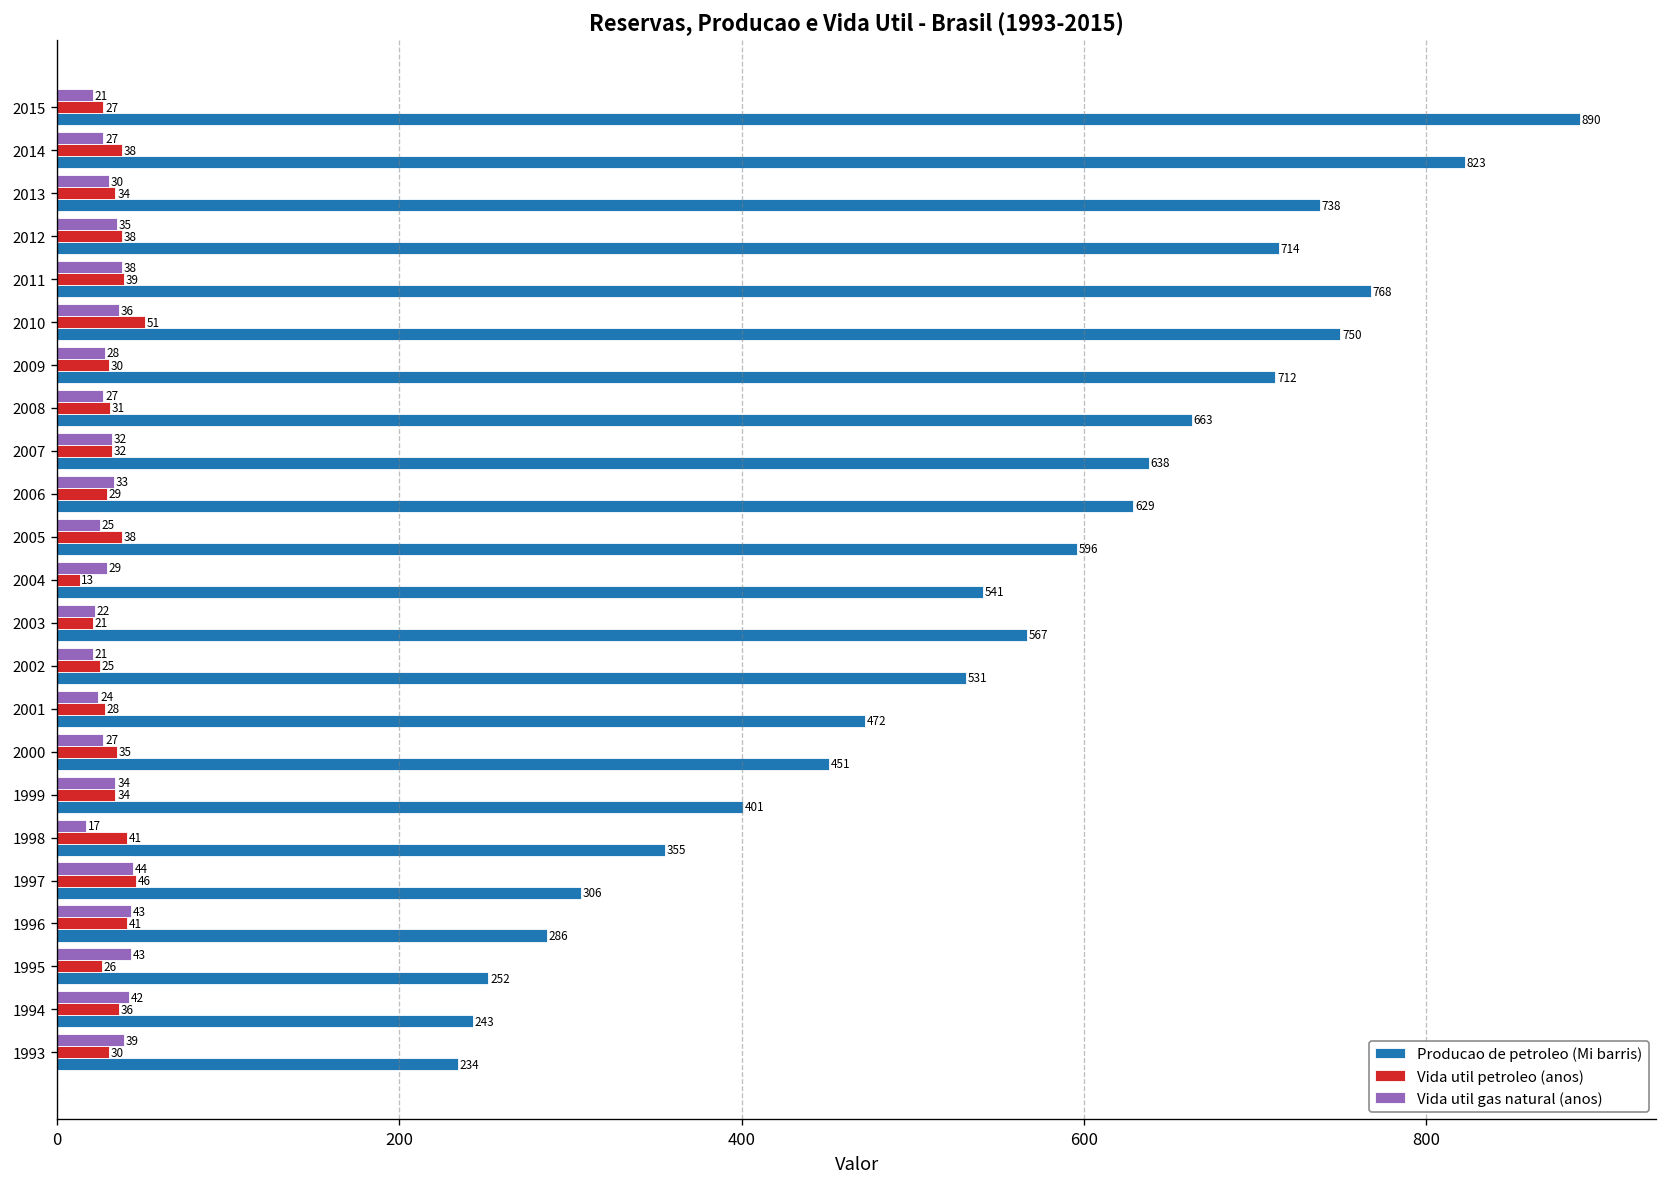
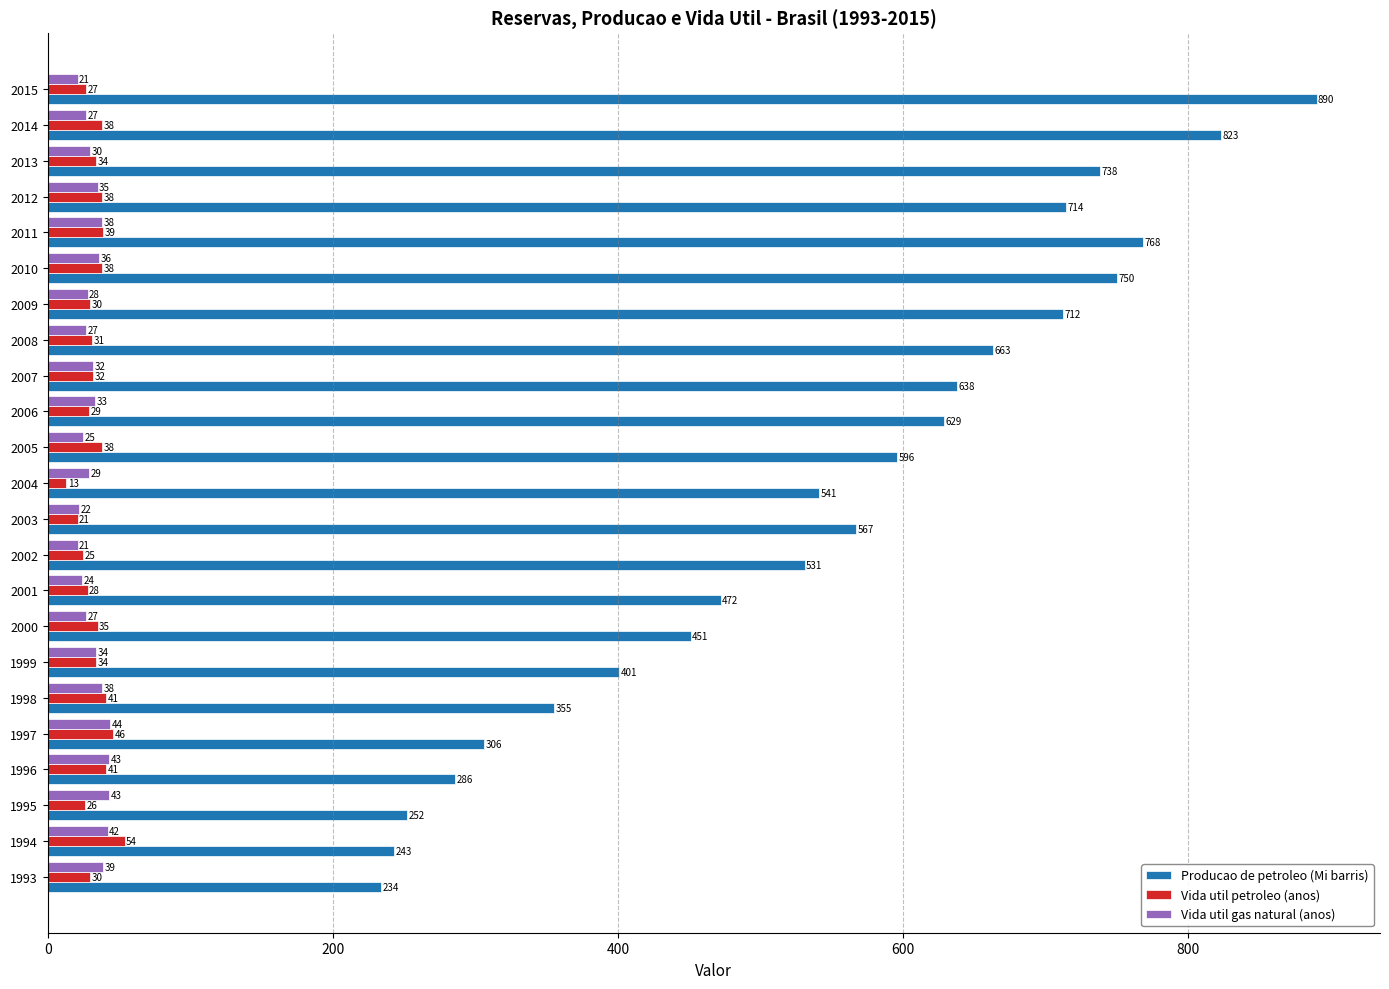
  {
    "Producao de petroleo (Mi barris)": {
      "2015": 890,
      "2014": 823,
      "2013": 738,
      "2012": 714,
      "2011": 768,
      "2010": 750,
      "2009": 712,
      "2008": 663,
      "2007": 638,
      "2006": 629,
      "2005": 596,
      "2004": 541,
      "2003": 567,
      "2002": 531,
      "2001": 472,
      "2000": 451,
      "1999": 401,
      "1998": 355,
      "1997": 306,
      "1996": 286,
      "1995": 252,
      "1994": 243,
      "1993": 234
    },
    "Vida util petroleo (anos)": {
      "2015": 27,
      "2014": 38,
      "2013": 34,
      "2012": 38,
      "2011": 39,
-     "2010": 51,
+     "2010": 38,
      "2009": 30,
      "2008": 31,
      "2007": 32,
      "2006": 29,
      "2005": 38,
      "2004": 13,
      "2003": 21,
      "2002": 25,
      "2001": 28,
      "2000": 35,
      "1999": 34,
      "1998": 41,
      "1997": 46,
      "1996": 41,
      "1995": 26,
-     "1994": 36,
+     "1994": 54,
      "1993": 30
    },
    "Vida util gas natural (anos)": {
      "2015": 21,
      "2014": 27,
      "2013": 30,
      "2012": 35,
      "2011": 38,
      "2010": 36,
      "2009": 28,
      "2008": 27,
      "2007": 32,
      "2006": 33,
      "2005": 25,
      "2004": 29,
      "2003": 22,
      "2002": 21,
      "2001": 24,
      "2000": 27,
      "1999": 34,
-     "1998": 17,
+     "1998": 38,
      "1997": 44,
      "1996": 43,
      "1995": 43,
      "1994": 42,
      "1993": 39
    }
  }
